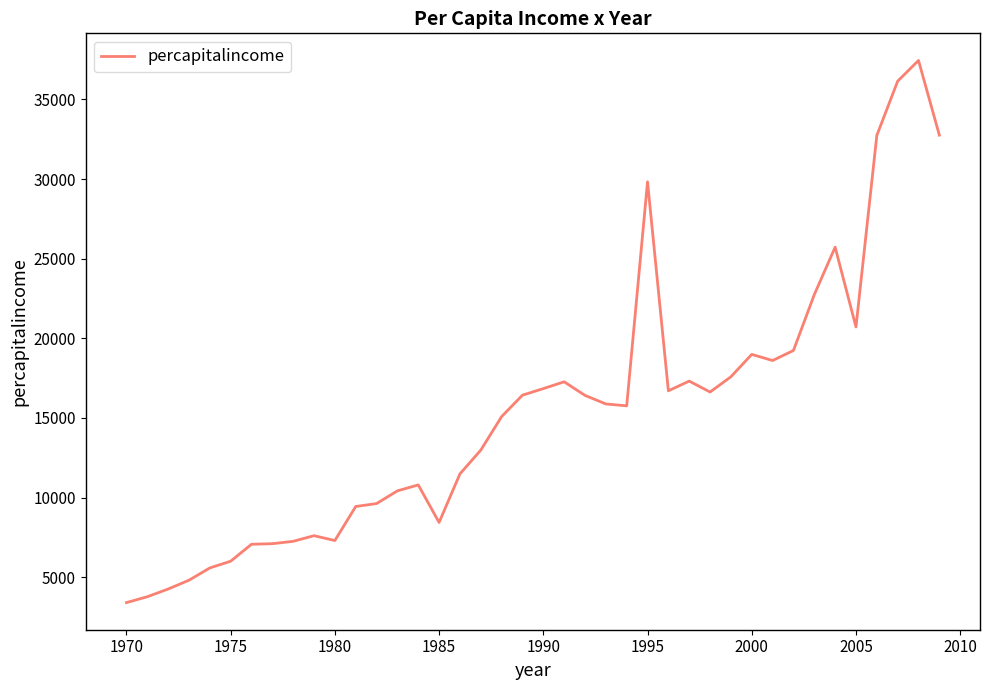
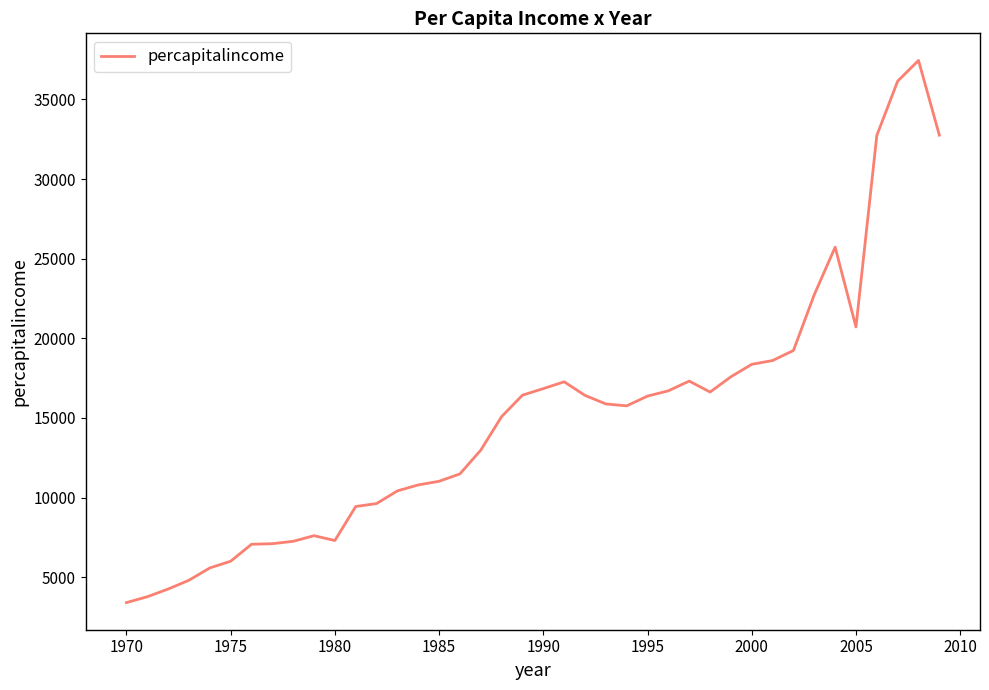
  {
    "1970": 3400,
    "1975": 6000,
    "1980": 7300,
-   "1985": 8400,
+   "1985": 11000,
    "1990": 16800,
-   "1995": 29800,
-   "2000": 19000,
+   "1995": 16400,
+   "2000": 18400,
    "2005": 20700
  }
